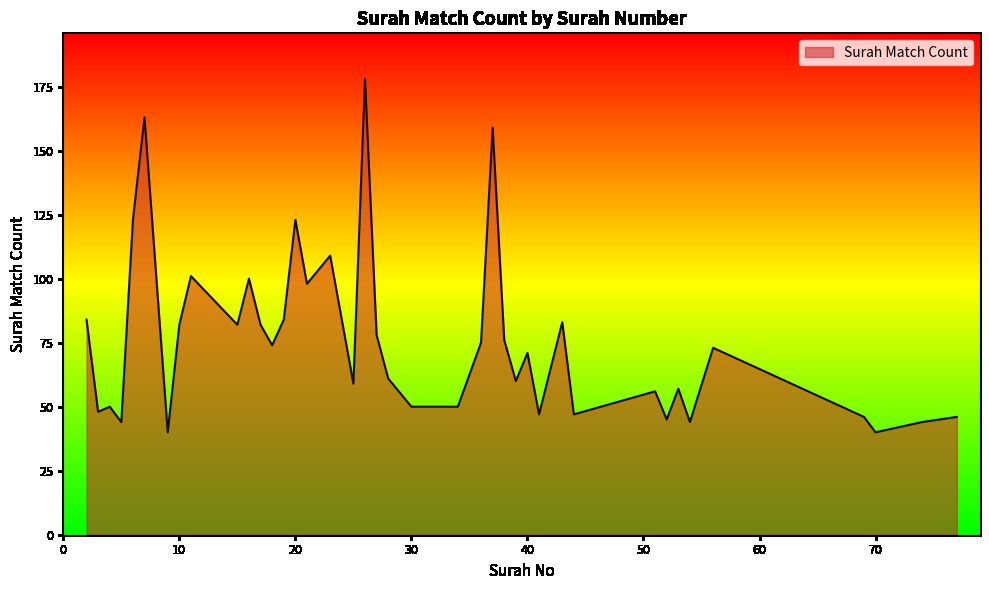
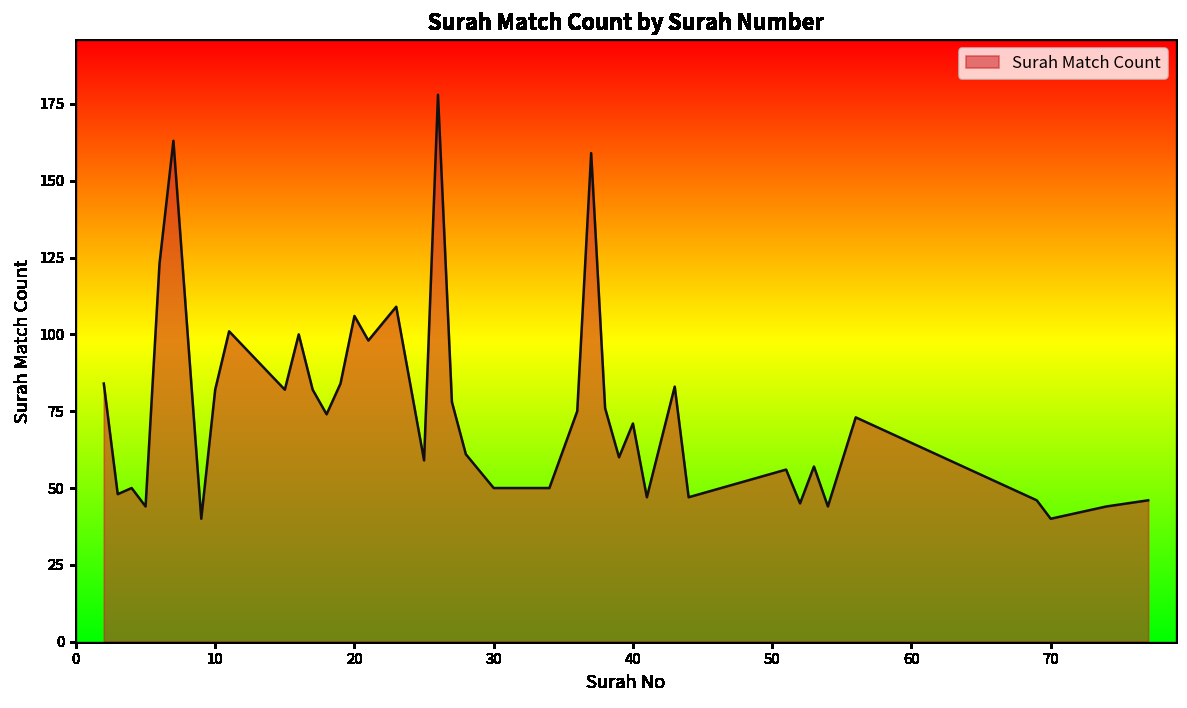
  {
    "10": 82,
-   "20": 123,
+   "20": 106,
    "30": 50,
    "40": 71,
    "70": 40
  }
